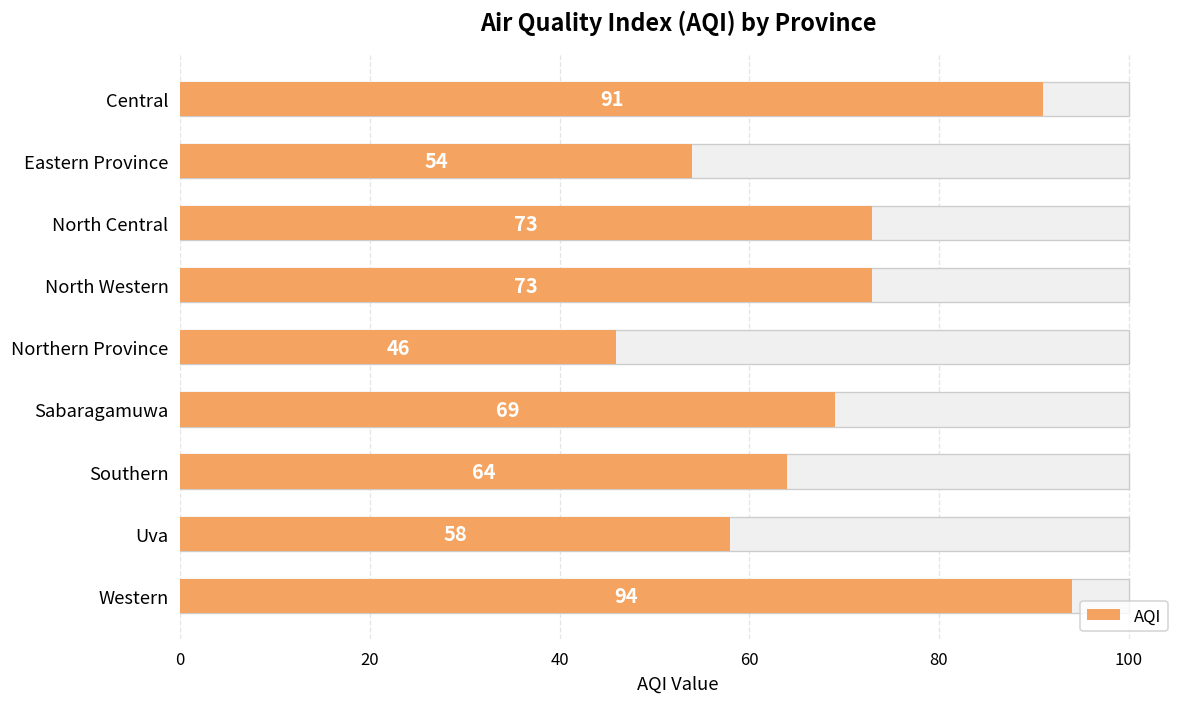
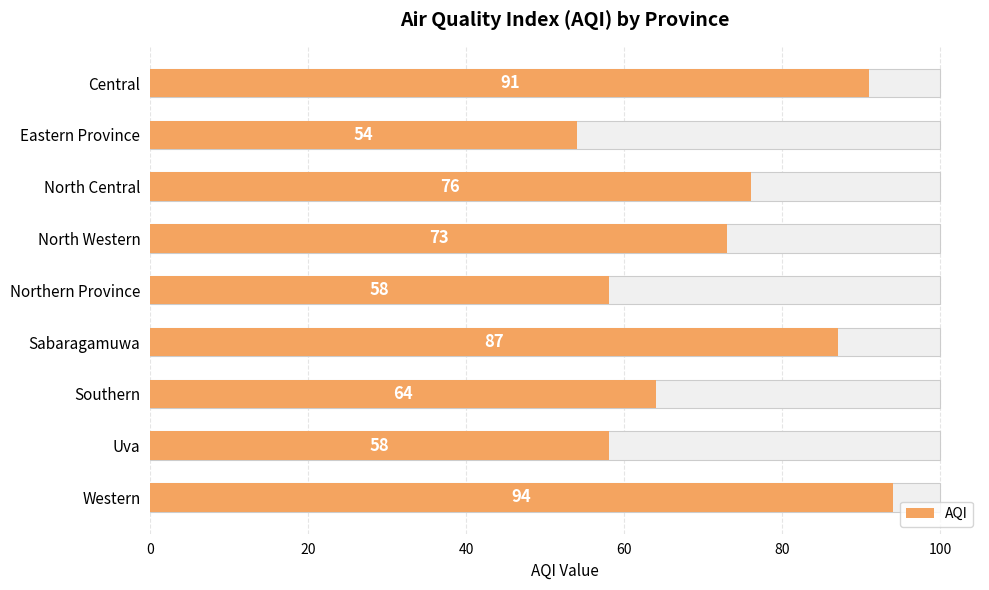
  {
    "AQI": {
-     "North Central": 73,
-     "Northern Province": 46,
-     "Sabaragamuwa": 69
+     "North Central": 76,
+     "Northern Province": 58,
+     "Sabaragamuwa": 87
    }
  }
